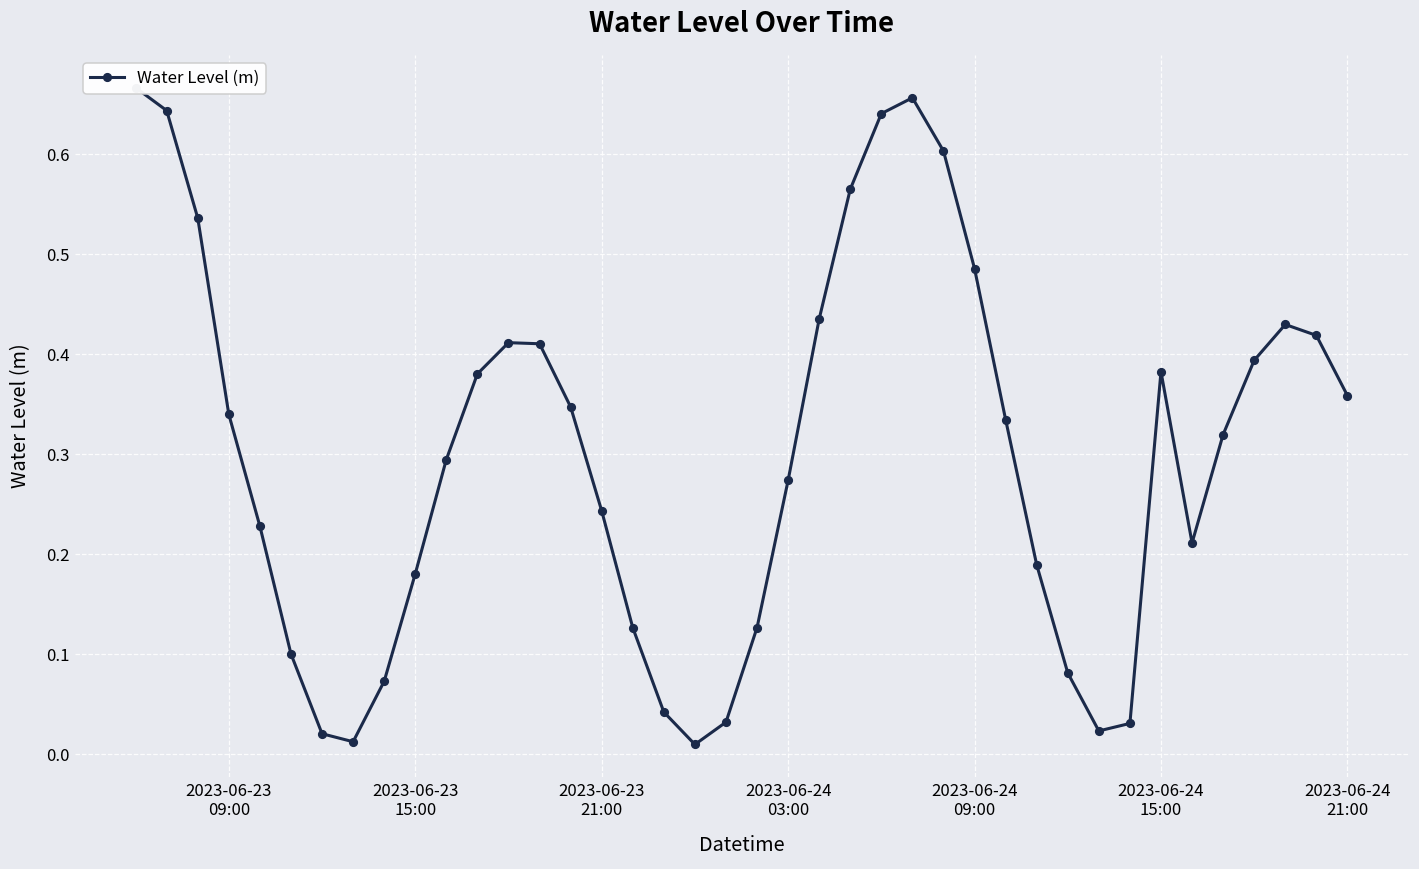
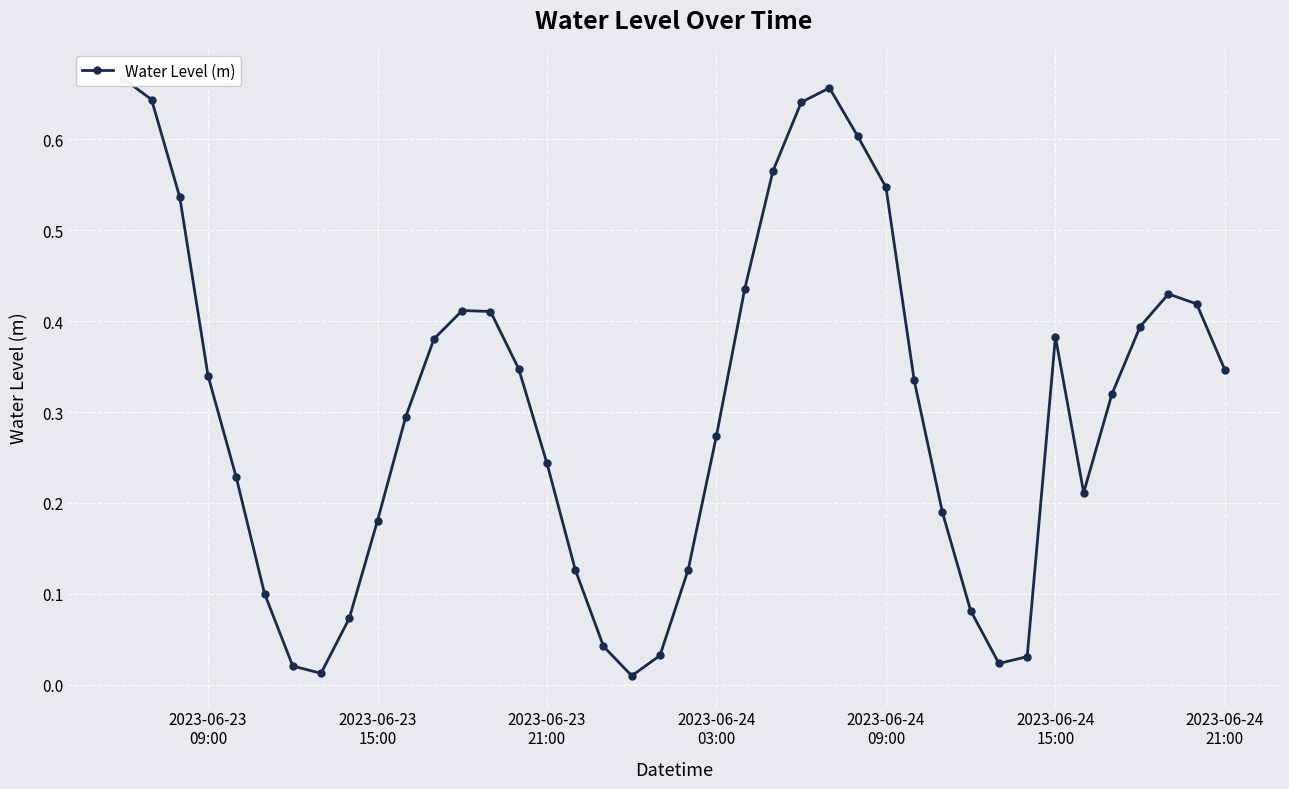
  {
    "2023-06-23 09:00": 0.34,
    "2023-06-23 15:00": 0.18,
    "2023-06-23 21:00": 0.24,
    "2023-06-24 03:00": 0.27,
-   "2023-06-24 09:00": 0.49,
+   "2023-06-24 09:00": 0.55,
    "2023-06-24 15:00": 0.38,
-   "2023-06-24 21:00": 0.36
+   "2023-06-24 21:00": 0.35
  }
